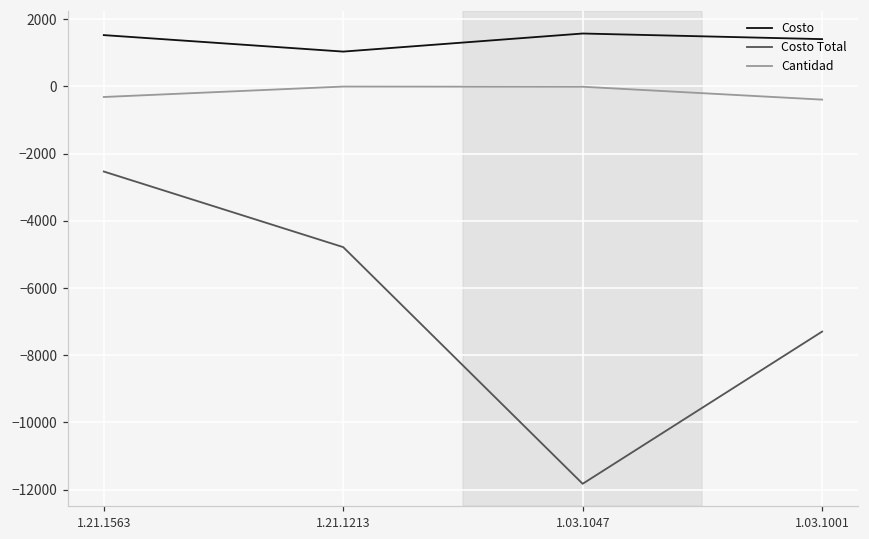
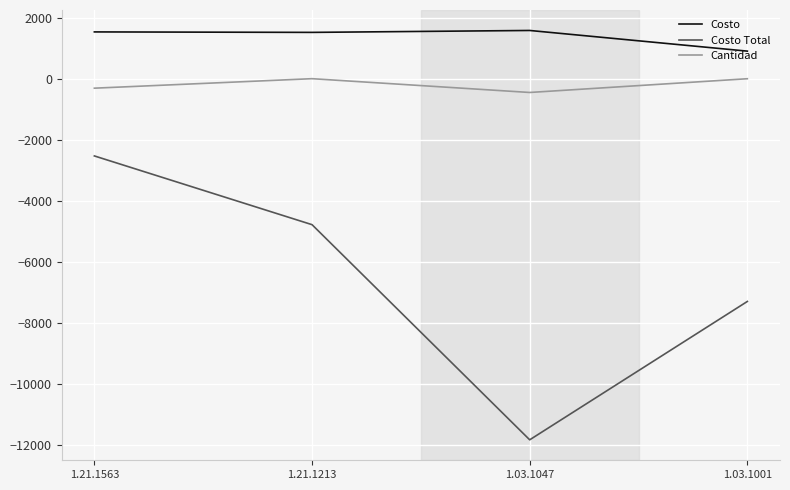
  {
    "Costo": {
      "1.21.1563": 1500,
-     "1.21.1213": 1000,
+     "1.21.1213": 1500,
      "1.03.1047": 1600,
-     "1.03.1001": 1400
+     "1.03.1001": 900
    },
    "Costo Total": {
      "1.21.1563": -2500,
      "1.21.1213": -4800,
      "1.03.1047": -11800,
      "1.03.1001": -7300
    },
    "Cantidad": {
      "1.21.1563": -300,
      "1.21.1213": 0,
-     "1.03.1047": 0,
-     "1.03.1001": -400
+     "1.03.1047": -500,
+     "1.03.1001": 0
    }
  }
